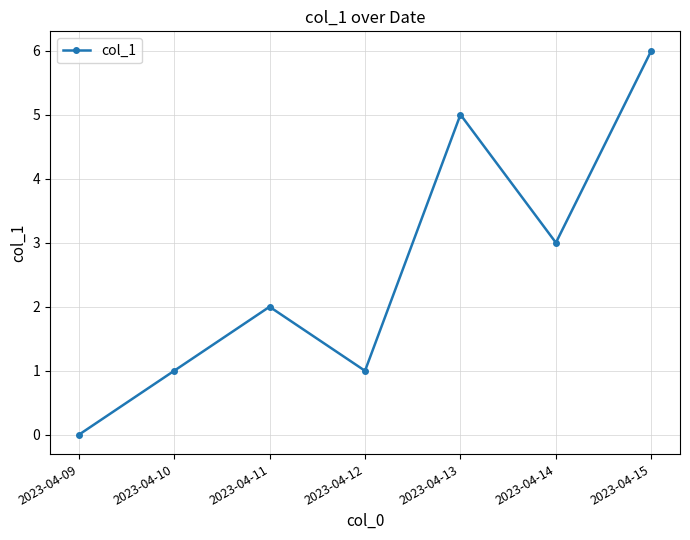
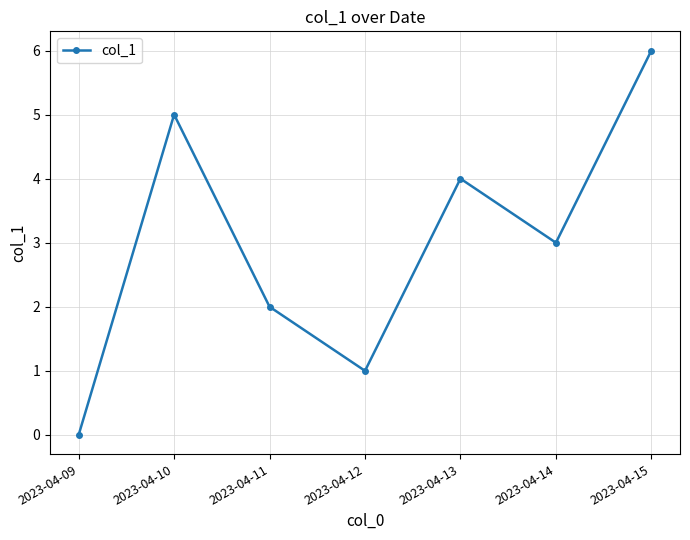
  {
    "2023-04-09": 0,
-   "2023-04-10": 1,
+   "2023-04-10": 5,
    "2023-04-11": 2,
    "2023-04-12": 1,
-   "2023-04-13": 5,
+   "2023-04-13": 4,
    "2023-04-14": 3,
    "2023-04-15": 6
  }
